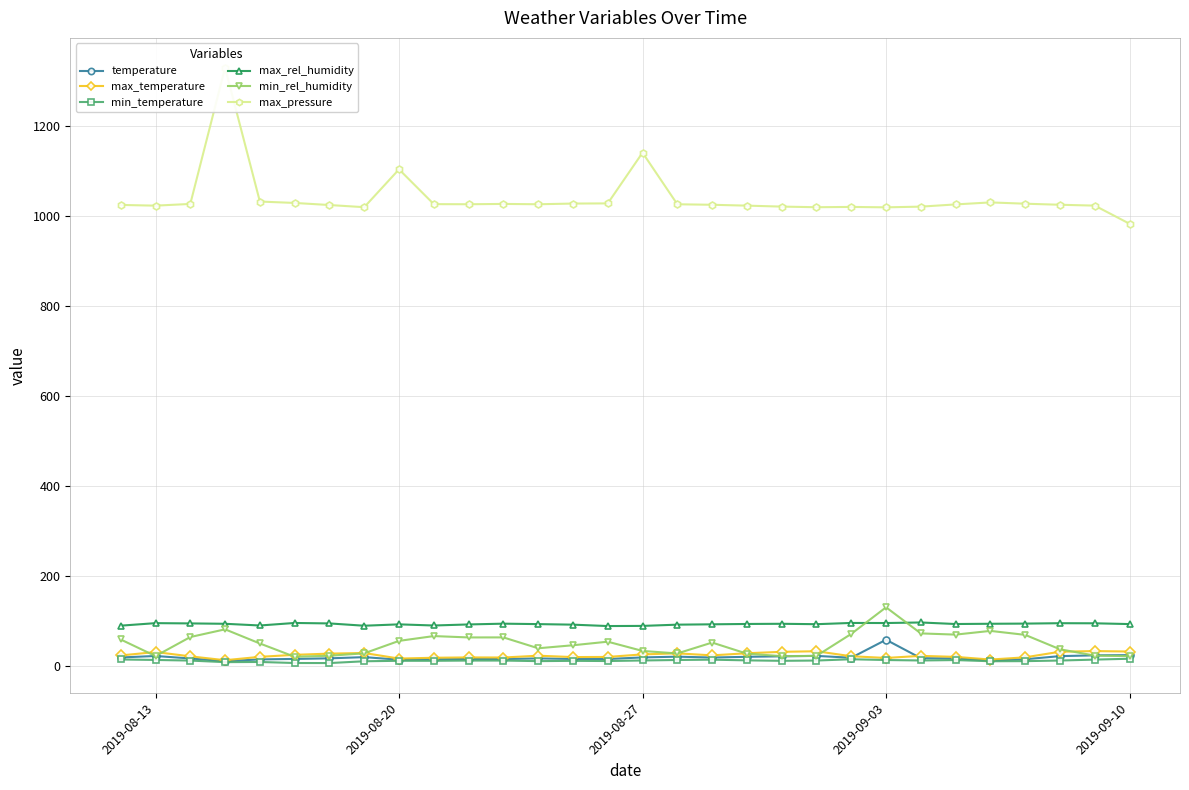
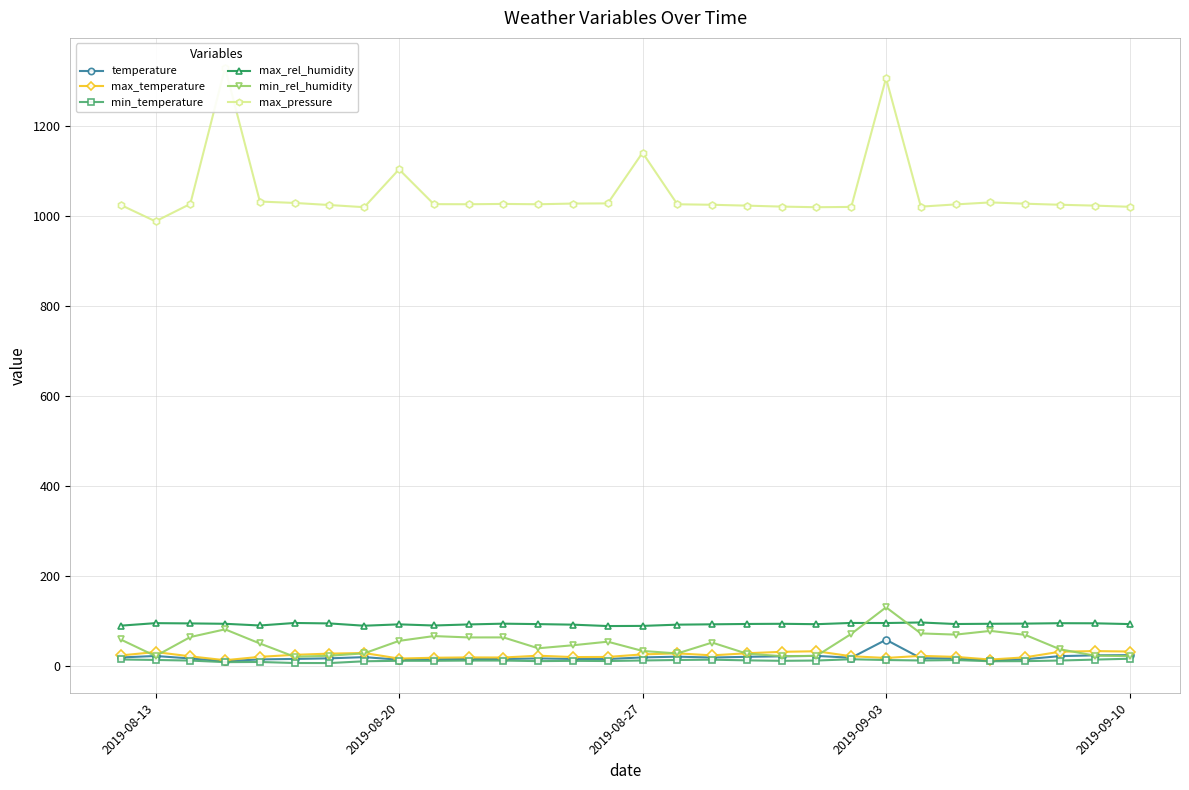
  {
    "temperature": {
      "2019-08-27": 20,
      "2019-09-03": 60
    },
    "max_temperature": {
      "2019-08-13": 30,
      "2019-08-27": 30,
      "2019-09-10": 30
    },
    "min_rel_humidity": {
      "2019-08-20": 60,
      "2019-08-27": 30,
      "2019-09-03": 130
    },
    "max_pressure": {
-     "2019-08-13": 1020,
+     "2019-08-13": 990,
      "2019-08-20": 1100,
      "2019-08-27": 1140,
-     "2019-09-03": 1020,
-     "2019-09-10": 980
+     "2019-09-03": 1310,
+     "2019-09-10": 1020
    }
  }
